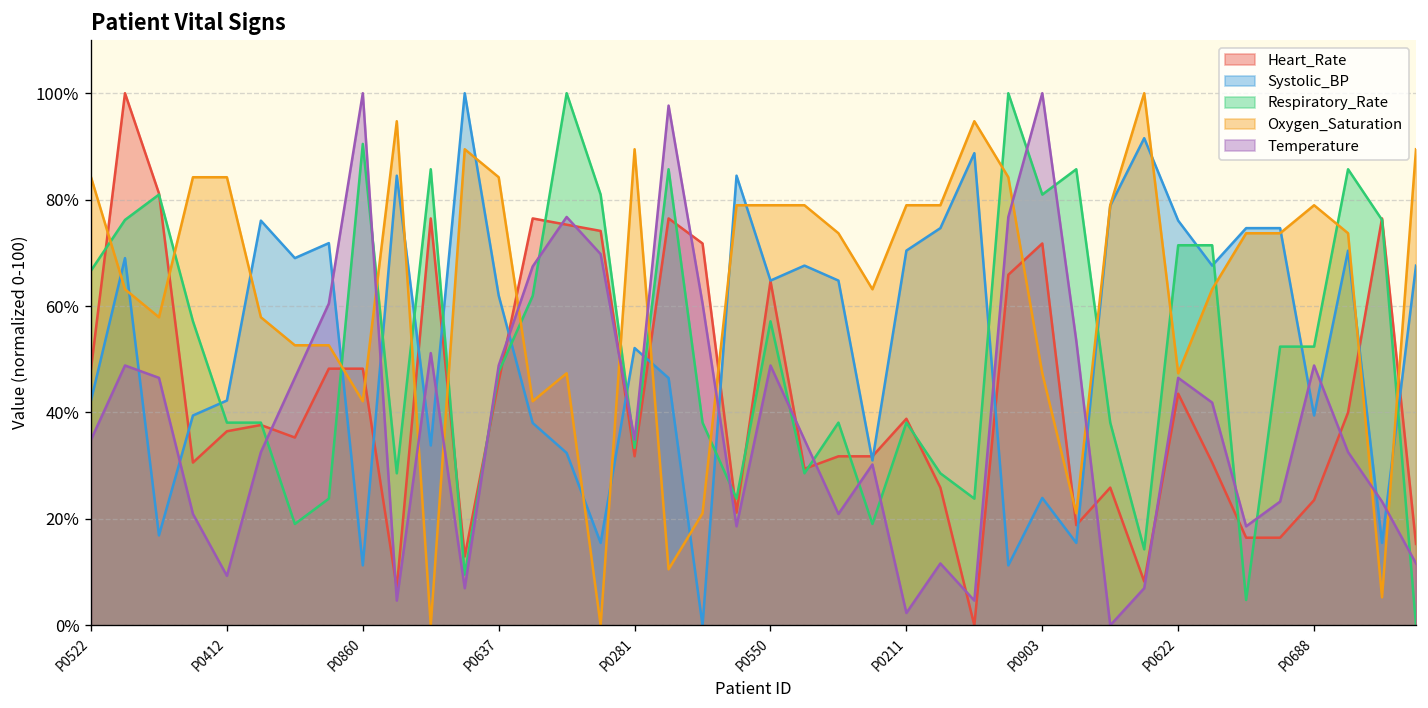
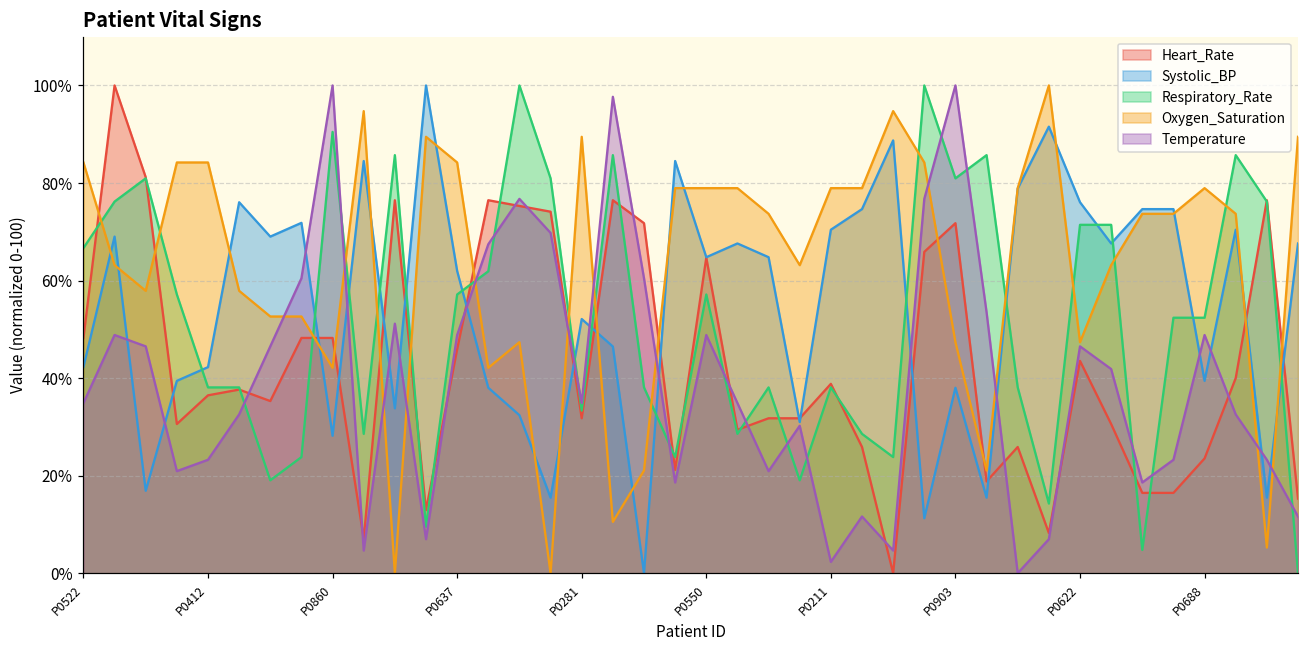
  {
    "Systolic_BP": {
      "P0522": "42%",
      "P0412": "42%",
-     "P0860": "11%",
+     "P0860": "28%",
      "P0637": "62%",
      "P0281": "52%",
      "P0211": "70%",
-     "P0903": "24%",
+     "P0903": "38%",
      "P0622": "76%",
      "P0688": "39%"
    },
    "Respiratory_Rate": {
      "P0522": "67%",
      "P0412": "38%",
      "P0860": "90%",
-     "P0637": "48%",
+     "P0637": "57%",
      "P0281": "33%",
      "P0550": "57%",
      "P0211": "38%",
      "P0903": "81%",
      "P0622": "71%",
      "P0688": "52%"
    },
    "Temperature": {
      "P0522": "35%",
-     "P0412": "9%",
+     "P0412": "23%",
      "P0860": "100%",
      "P0637": "49%",
      "P0281": "35%",
      "P0550": "49%",
      "P0211": "2%",
      "P0903": "100%",
      "P0622": "47%",
      "P0688": "49%"
    }
  }
